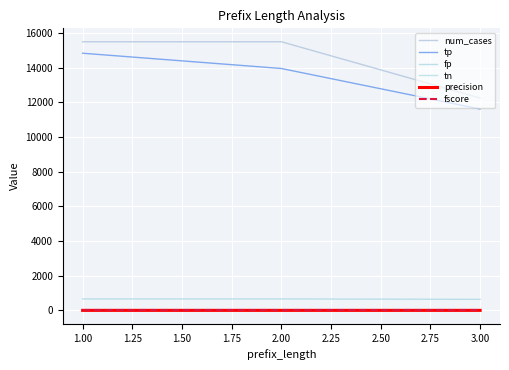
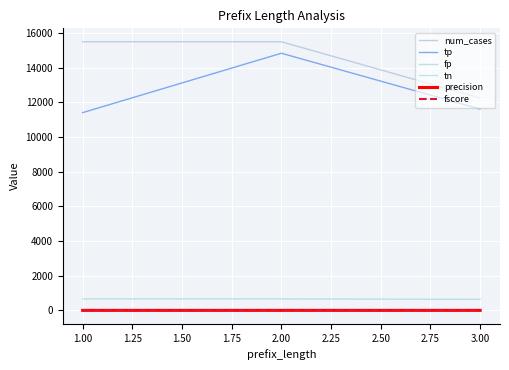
  {
    "tp": {
-     "1.00": 14800,
-     "2.00": 14000,
+     "1.00": 11400,
+     "2.00": 14800,
      "3.00": 11600
    },
    "fscore": {
      "1.00": 0,
      "2.00": 0,
      "3.00": 0
    }
  }
